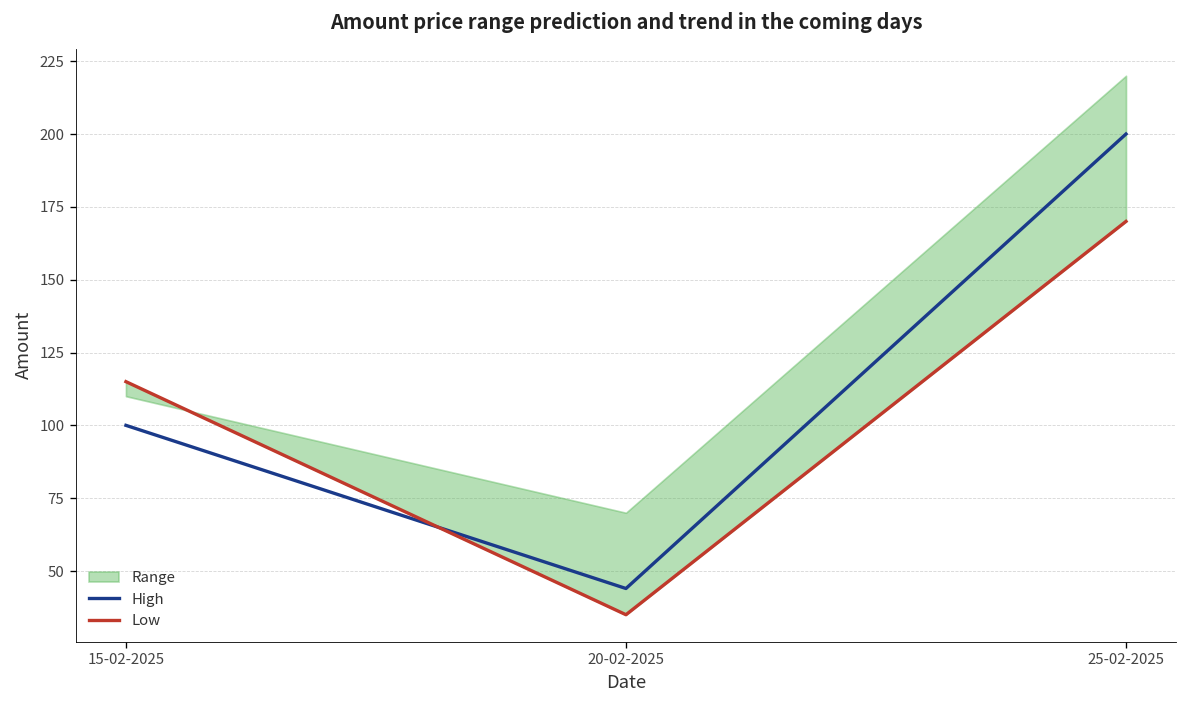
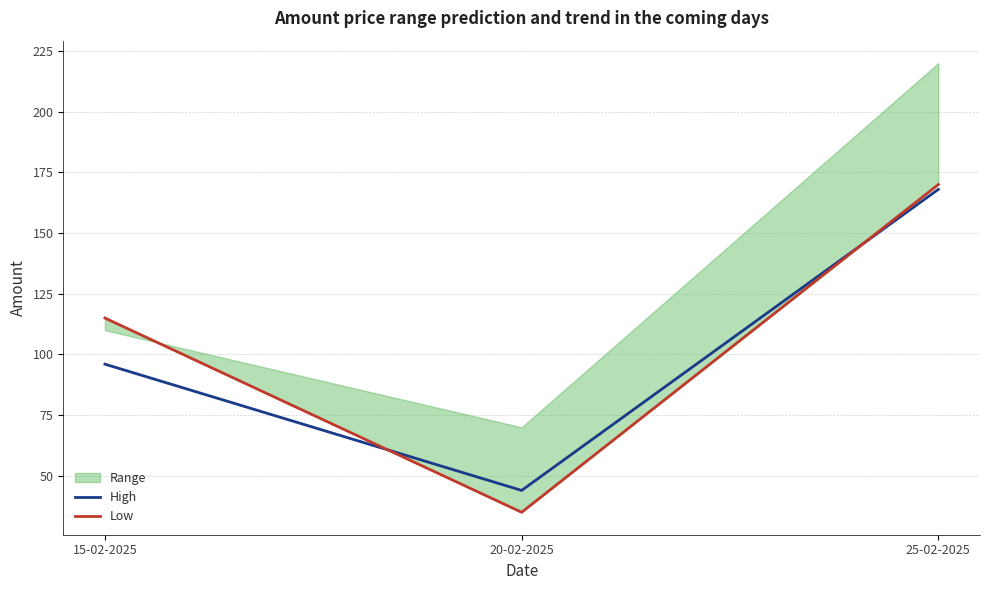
  {
    "High": {
-     "15-02-2025": 100,
+     "15-02-2025": 96,
      "20-02-2025": 44,
-     "25-02-2025": 200
+     "25-02-2025": 168
    },
    "Low": {
      "20-02-2025": 35,
      "25-02-2025": 170
    }
  }
